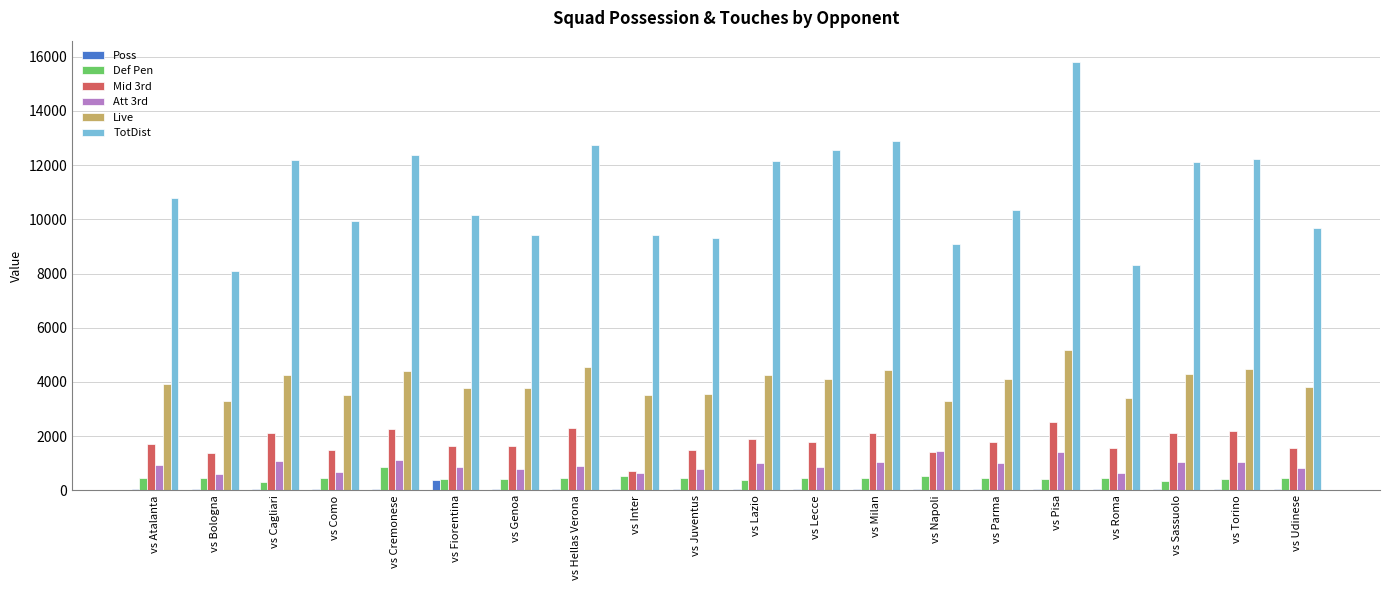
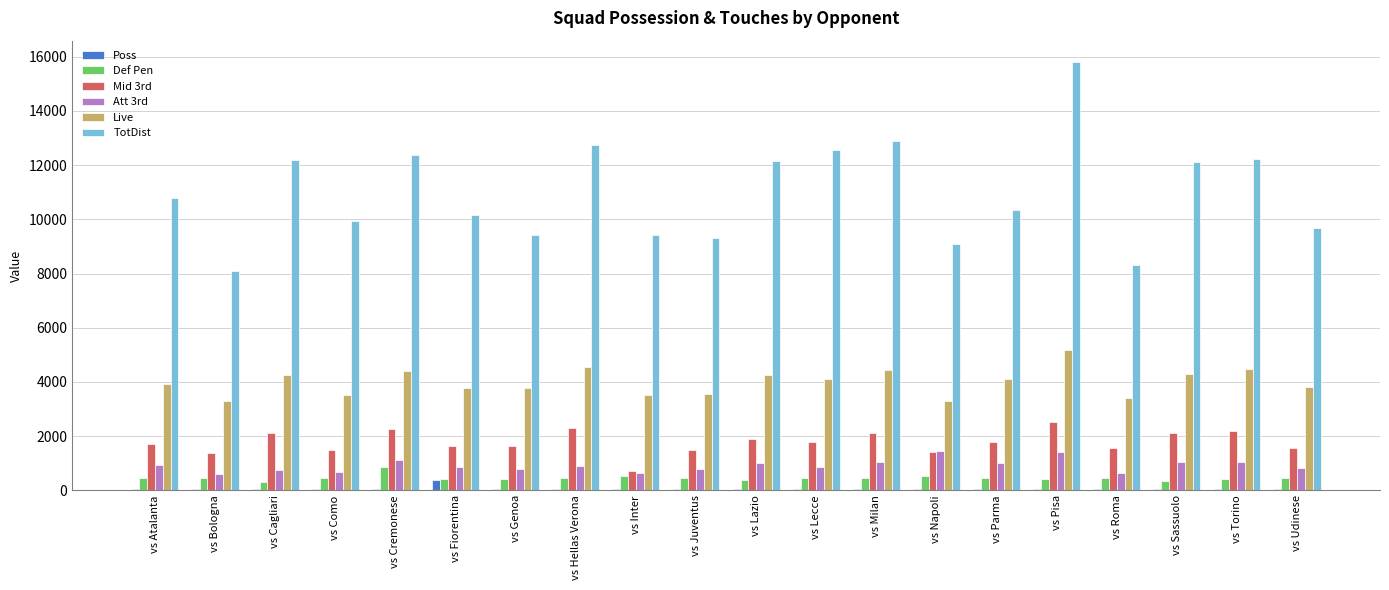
  {
    "Poss": {
      "vs Fiorentina": 400
    },
    "Def Pen": {
      "vs Atalanta": 500,
      "vs Bologna": 500,
      "vs Cagliari": 300,
      "vs Como": 500,
      "vs Cremonese": 900,
      "vs Fiorentina": 400,
      "vs Genoa": 400,
      "vs Hellas Verona": 500,
      "vs Inter": 500,
      "vs Juventus": 500,
      "vs Lazio": 400,
      "vs Lecce": 400,
      "vs Milan": 500,
      "vs Napoli": 500,
      "vs Parma": 400,
      "vs Pisa": 400,
      "vs Roma": 500,
      "vs Sassuolo": 300,
      "vs Torino": 400,
      "vs Udinese": 400
    },
    "Mid 3rd": {
      "vs Atalanta": 1700,
      "vs Bologna": 1400,
      "vs Cagliari": 2100,
      "vs Como": 1500,
      "vs Cremonese": 2300,
      "vs Fiorentina": 1600,
      "vs Genoa": 1700,
      "vs Hellas Verona": 2300,
      "vs Inter": 700,
      "vs Juventus": 1500,
      "vs Lazio": 1900,
      "vs Lecce": 1800,
      "vs Milan": 2100,
      "vs Napoli": 1400,
      "vs Parma": 1800,
      "vs Pisa": 2500,
      "vs Roma": 1500,
      "vs Sassuolo": 2100,
      "vs Torino": 2200,
      "vs Udinese": 1600
    },
    "Att 3rd": {
      "vs Atalanta": 1000,
      "vs Bologna": 600,
-     "vs Cagliari": 1100,
+     "vs Cagliari": 800,
      "vs Como": 700,
      "vs Cremonese": 1100,
      "vs Fiorentina": 900,
      "vs Genoa": 800,
      "vs Hellas Verona": 900,
      "vs Inter": 700,
      "vs Juventus": 800,
      "vs Lazio": 1000,
      "vs Lecce": 900,
      "vs Milan": 1000,
      "vs Napoli": 1400,
      "vs Parma": 1000,
      "vs Pisa": 1400,
      "vs Roma": 600,
      "vs Sassuolo": 1100,
      "vs Torino": 1000,
      "vs Udinese": 800
    },
    "Live": {
      "vs Atalanta": 3900,
      "vs Bologna": 3300,
      "vs Cagliari": 4300,
      "vs Como": 3500,
      "vs Cremonese": 4400,
      "vs Fiorentina": 3800,
      "vs Genoa": 3800,
      "vs Hellas Verona": 4600,
      "vs Inter": 3500,
      "vs Juventus": 3500,
      "vs Lazio": 4200,
      "vs Lecce": 4100,
      "vs Milan": 4400,
      "vs Napoli": 3300,
      "vs Parma": 4100,
      "vs Pisa": 5200,
      "vs Roma": 3400,
      "vs Sassuolo": 4300,
      "vs Torino": 4500,
      "vs Udinese": 3800
    },
    "TotDist": {
      "vs Atalanta": 10800,
      "vs Bologna": 8100,
      "vs Cagliari": 12200,
      "vs Como": 9900,
      "vs Cremonese": 12400,
      "vs Fiorentina": 10200,
      "vs Genoa": 9400,
      "vs Hellas Verona": 12700,
      "vs Inter": 9400,
      "vs Juventus": 9300,
      "vs Lazio": 12200,
      "vs Lecce": 12600,
      "vs Milan": 12900,
      "vs Napoli": 9100,
      "vs Parma": 10400,
      "vs Pisa": 15800,
      "vs Roma": 8300,
      "vs Sassuolo": 12100,
      "vs Torino": 12200,
      "vs Udinese": 9700
    }
  }
